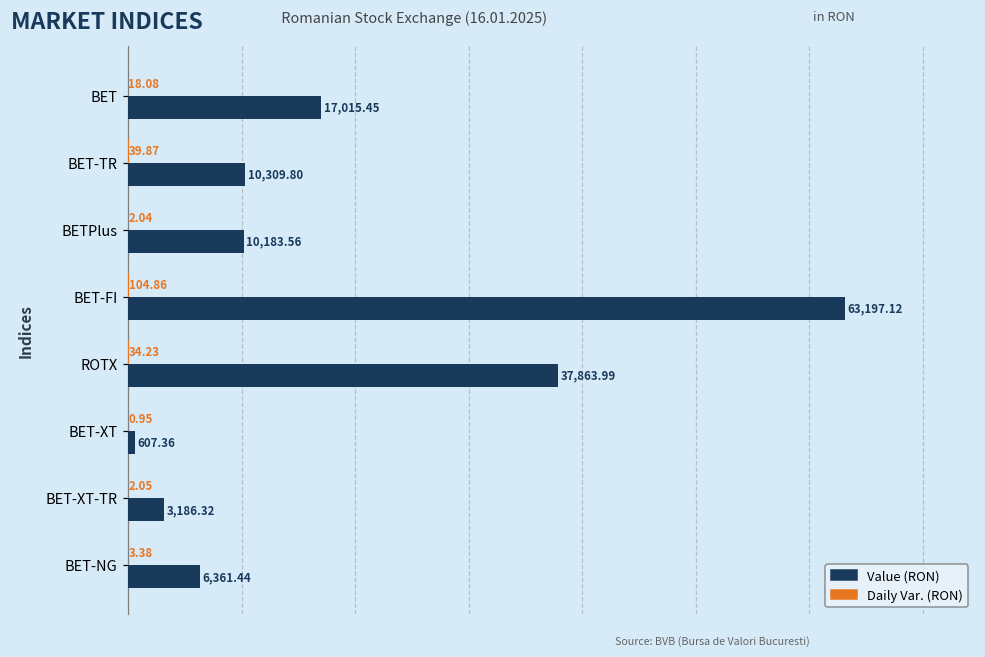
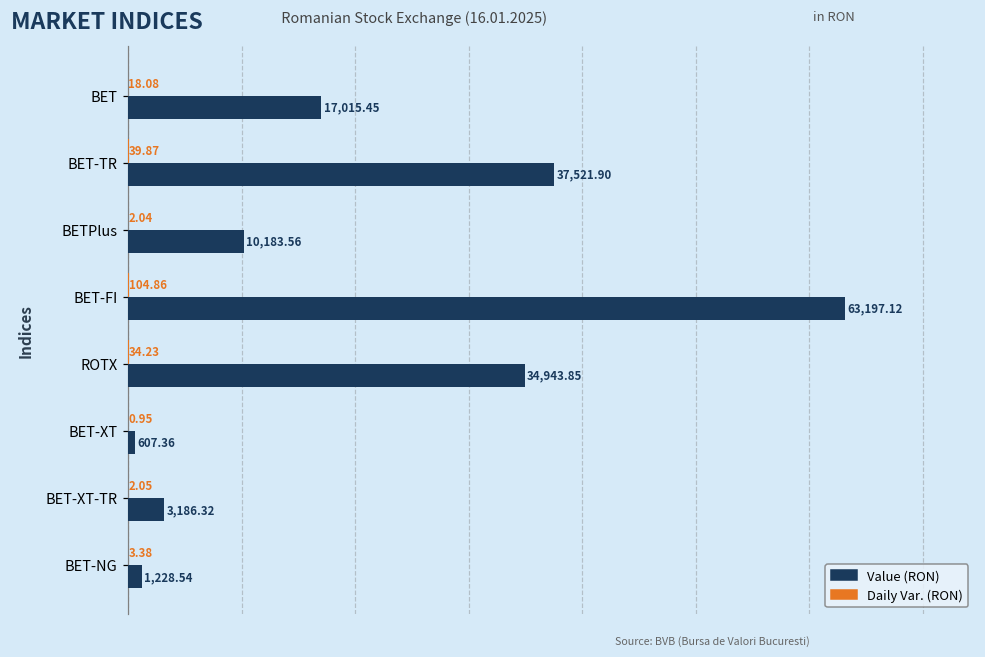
  {
    "Value (RON)": {
      "BET": "17,015.45",
-     "BET-TR": "10,309.80",
+     "BET-TR": "37,521.90",
      "BETPlus": "10,183.56",
      "BET-FI": "63,197.12",
-     "ROTX": "37,863.99",
+     "ROTX": "34,943.85",
      "BET-XT": "607.36",
      "BET-XT-TR": "3,186.32",
-     "BET-NG": "6,361.44"
+     "BET-NG": "1,228.54"
    }
  }
